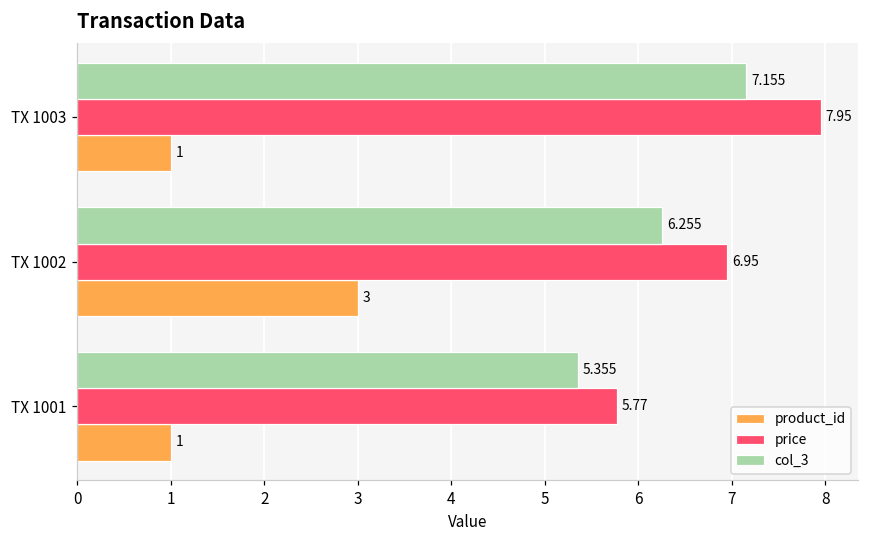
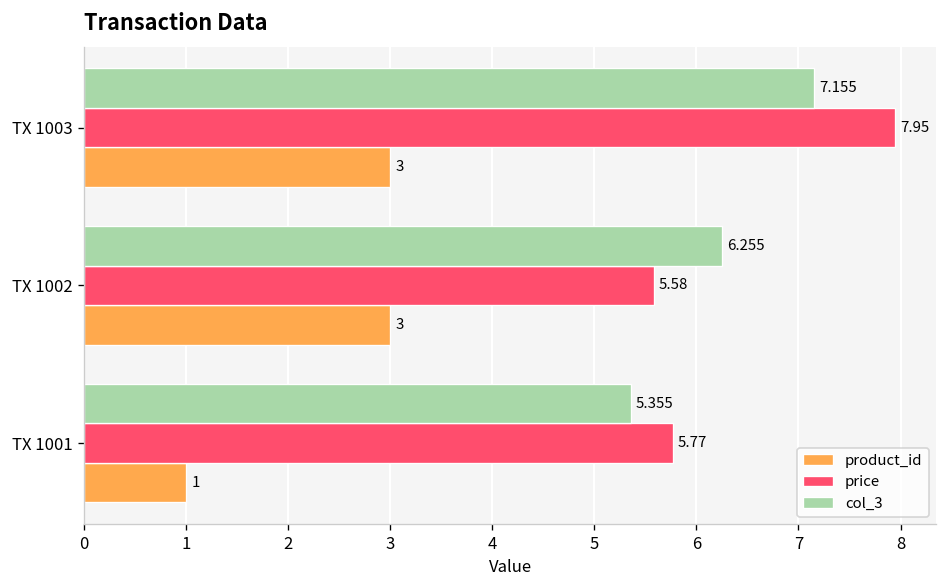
  {
    "product_id": {
-     "TX 1003": 1,
+     "TX 1003": 3,
      "TX 1002": 3,
      "TX 1001": 1
    },
    "price": {
      "TX 1003": 7.95,
-     "TX 1002": 6.95,
+     "TX 1002": 5.58,
      "TX 1001": 5.77
    },
    "col_3": {
      "TX 1003": 7.155,
      "TX 1002": 6.255,
      "TX 1001": 5.355
    }
  }
